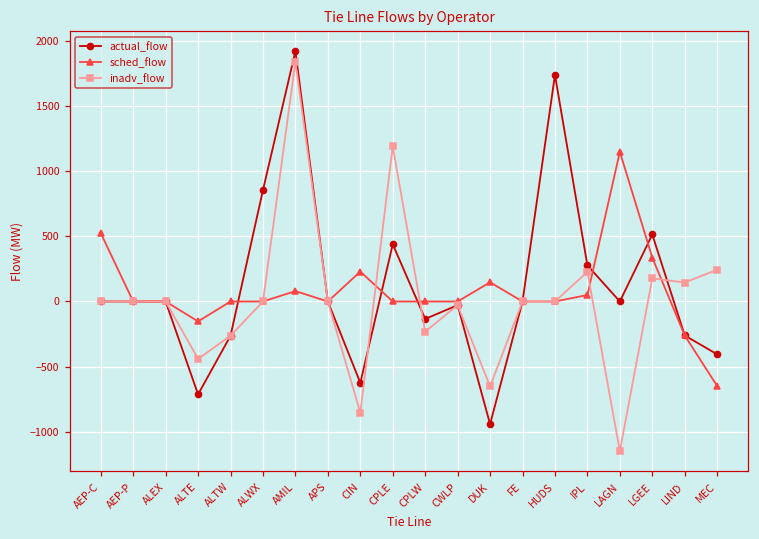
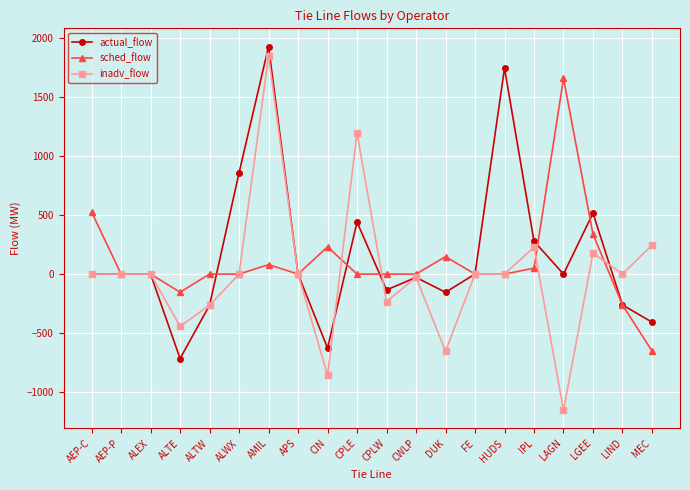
  {
    "actual_flow": {
      "ALTE": -710,
      "ALWX": 860,
      "AMIL": 1920,
      "CIN": -630,
      "CPLE": 440,
      "CPLW": -130,
-     "DUK": -940,
+     "DUK": -150,
      "HUDS": 1740,
      "IPL": 280,
      "LAGN": 0,
      "LGEE": 520,
      "MEC": -410
    },
    "sched_flow": {
      "AEP-C": 530,
      "ALTE": -150,
      "ALTW": 0,
      "AMIL": 80,
      "CIN": 230,
      "CPLE": 0,
      "CPLW": 0,
      "CWLP": 0,
      "DUK": 150,
      "IPL": 50,
-     "LAGN": 1150,
+     "LAGN": 1650,
      "LGEE": 340,
      "MEC": -650
    },
    "inadv_flow": {
      "ALTE": -440,
      "AMIL": 1840,
      "CIN": -860,
      "CPLE": 1190,
      "CPLW": -230,
      "DUK": -650,
      "IPL": 230,
      "LAGN": -1150,
      "LGEE": 180,
-     "LIND": 150,
+     "LIND": 0,
      "MEC": 240
    }
  }
